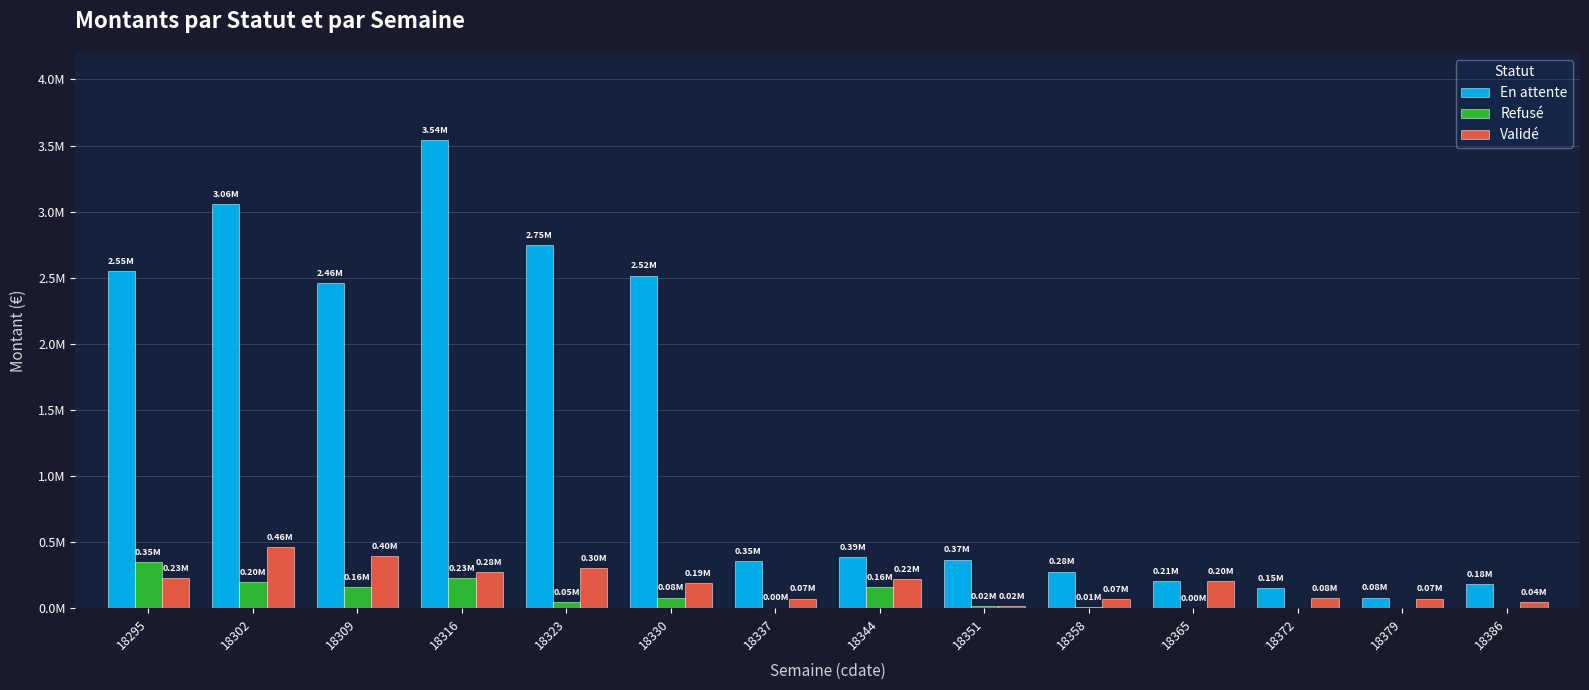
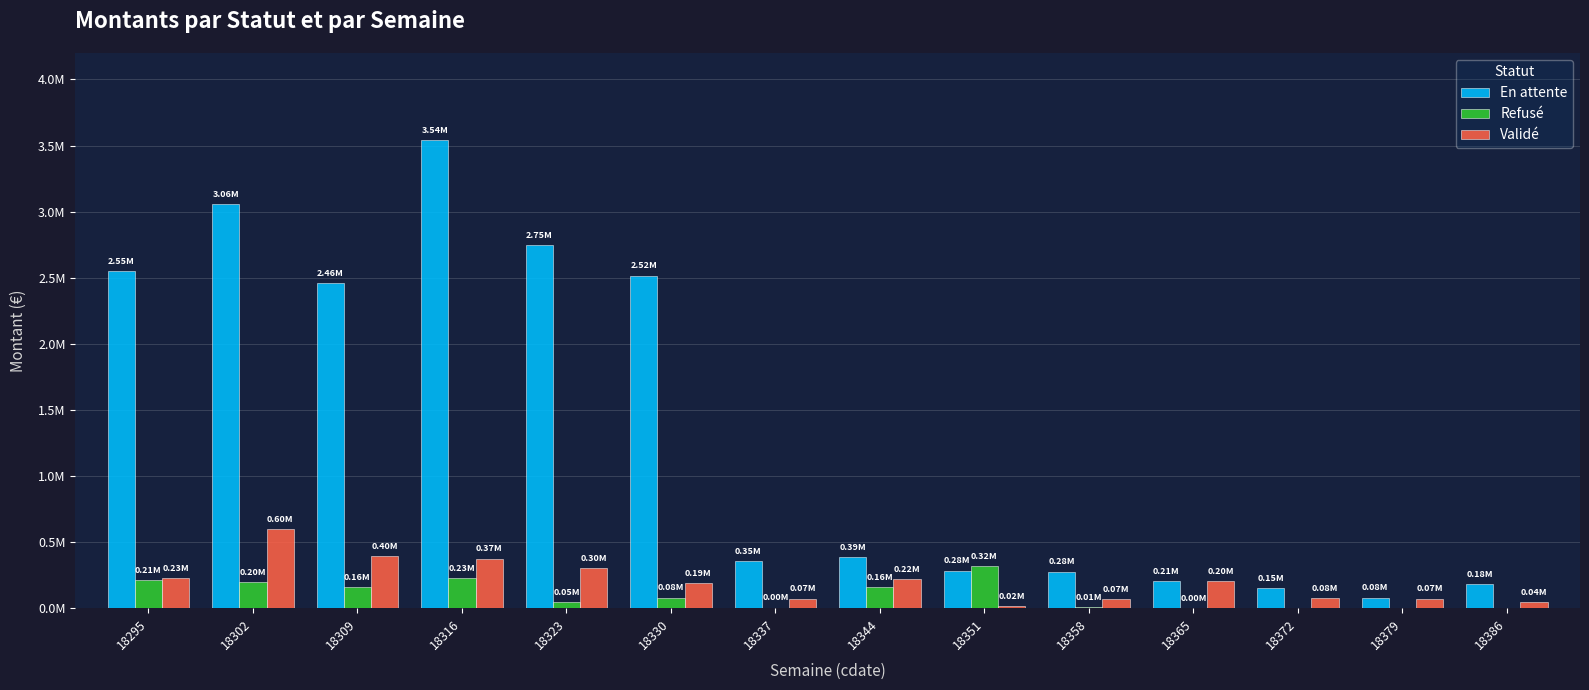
  {
    "En attente": {
      "18295": "2.55M",
      "18302": "3.06M",
      "18309": "2.46M",
      "18316": "3.54M",
      "18323": "2.75M",
      "18330": "2.52M",
      "18337": "0.35M",
      "18344": "0.39M",
-     "18351": "0.37M",
+     "18351": "0.28M",
      "18358": "0.28M",
      "18365": "0.21M",
      "18372": "0.15M",
      "18379": "0.08M",
      "18386": "0.18M"
    },
    "Refusé": {
-     "18295": "0.35M",
+     "18295": "0.21M",
      "18302": "0.20M",
      "18309": "0.16M",
      "18316": "0.23M",
      "18323": "0.05M",
      "18330": "0.08M",
      "18344": "0.16M",
-     "18351": "0.02M",
+     "18351": "0.32M",
      "18358": "0.01M"
    },
    "Validé": {
      "18295": "0.23M",
-     "18302": "0.46M",
+     "18302": "0.60M",
      "18309": "0.40M",
-     "18316": "0.28M",
+     "18316": "0.37M",
      "18323": "0.30M",
      "18330": "0.19M",
      "18337": "0.07M",
      "18344": "0.22M",
      "18351": "0.02M",
      "18358": "0.07M",
      "18365": "0.20M",
      "18372": "0.08M",
      "18379": "0.07M",
      "18386": "0.04M"
    }
  }
